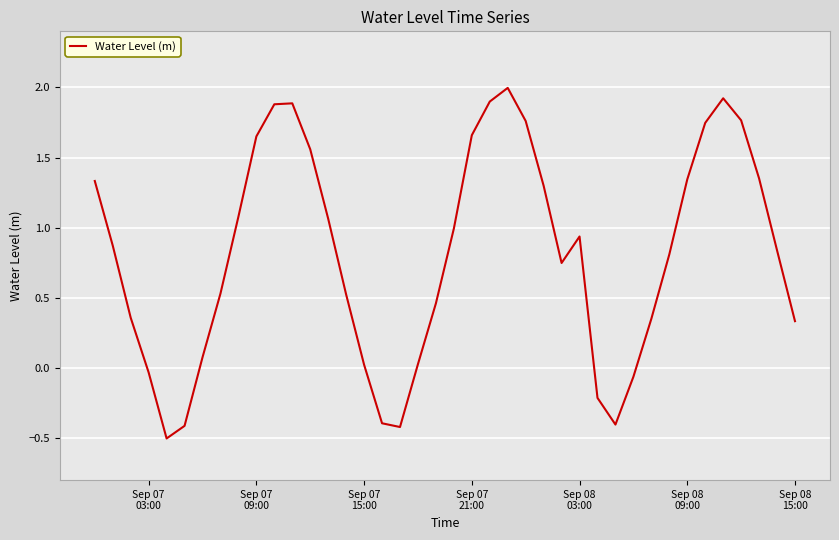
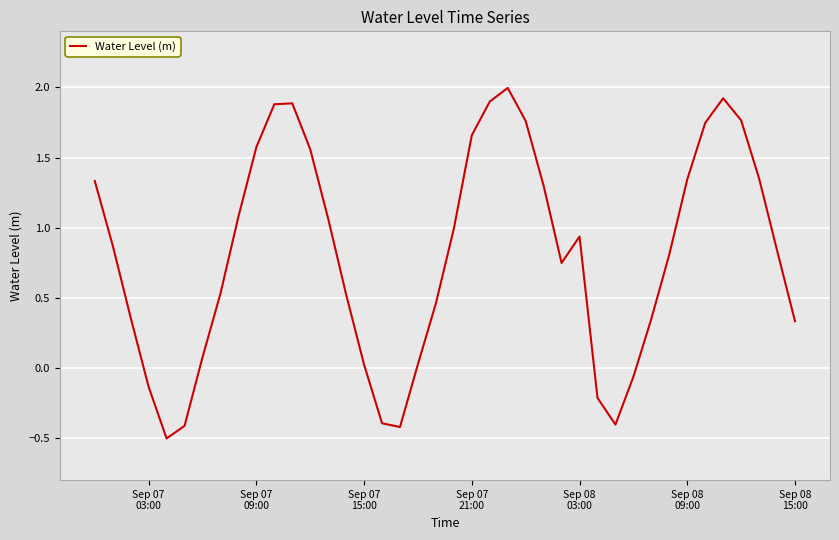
  {
-   "Sep 07 03:00": -0.03,
-   "Sep 07 09:00": 1.65,
+   "Sep 07 03:00": -0.14,
+   "Sep 07 09:00": 1.57,
    "Sep 07 15:00": 0.02,
    "Sep 07 21:00": 1.66,
    "Sep 08 03:00": 0.94,
    "Sep 08 09:00": 1.34,
    "Sep 08 15:00": 0.33
  }
